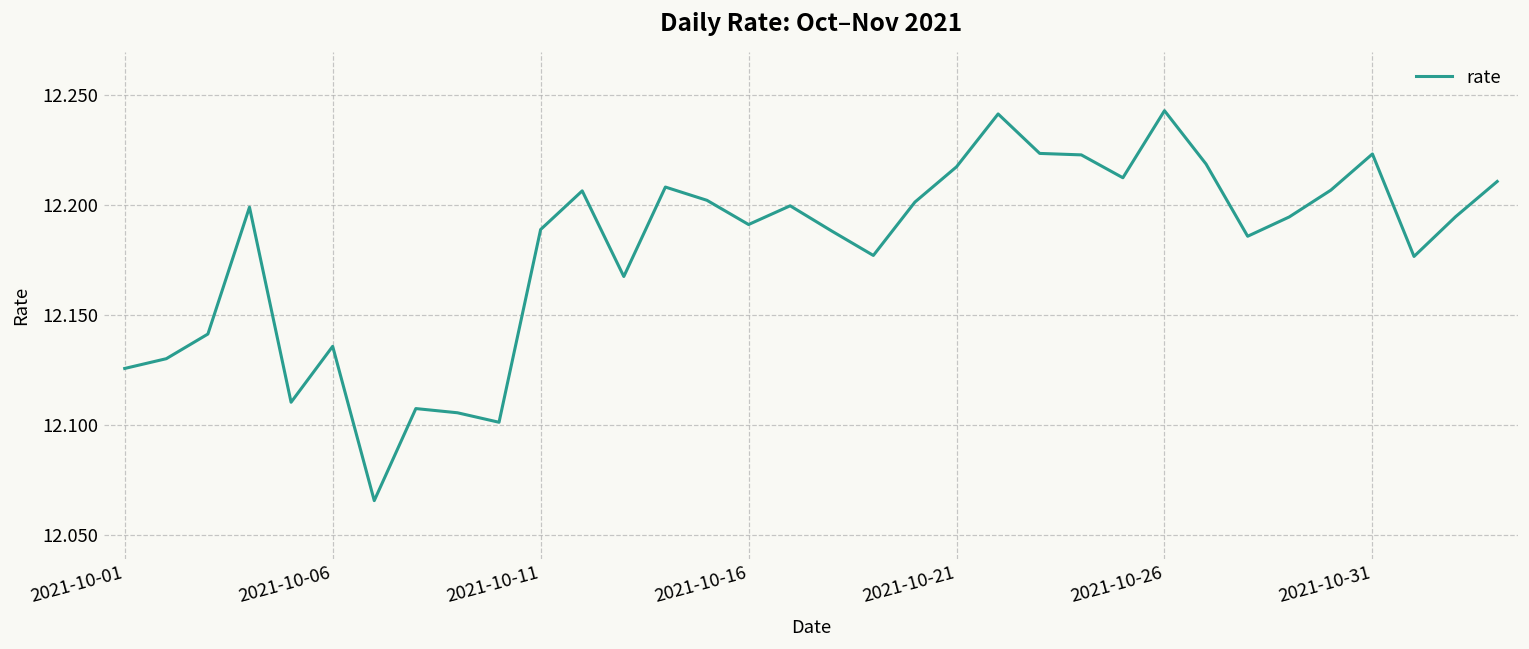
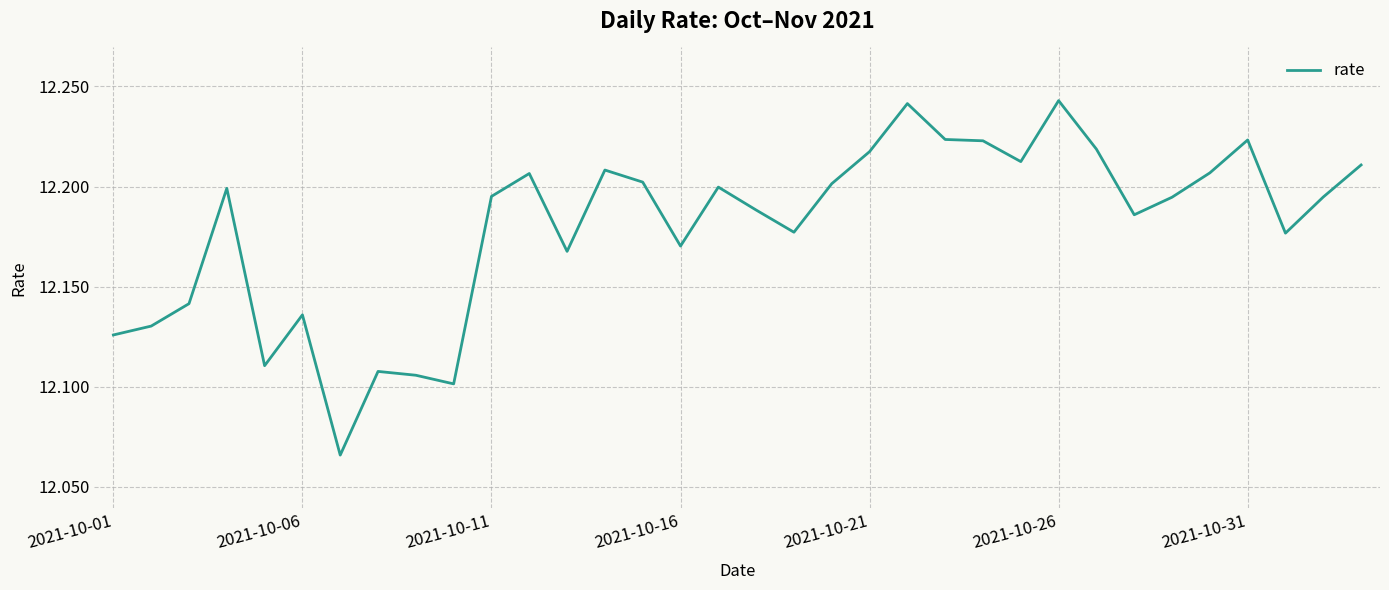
  {
    "2021-10-01": 12.126,
    "2021-10-06": 12.136,
-   "2021-10-11": 12.189,
-   "2021-10-16": 12.191,
+   "2021-10-11": 12.195,
+   "2021-10-16": 12.170,
    "2021-10-21": 12.217,
    "2021-10-26": 12.243,
    "2021-10-31": 12.223
  }
